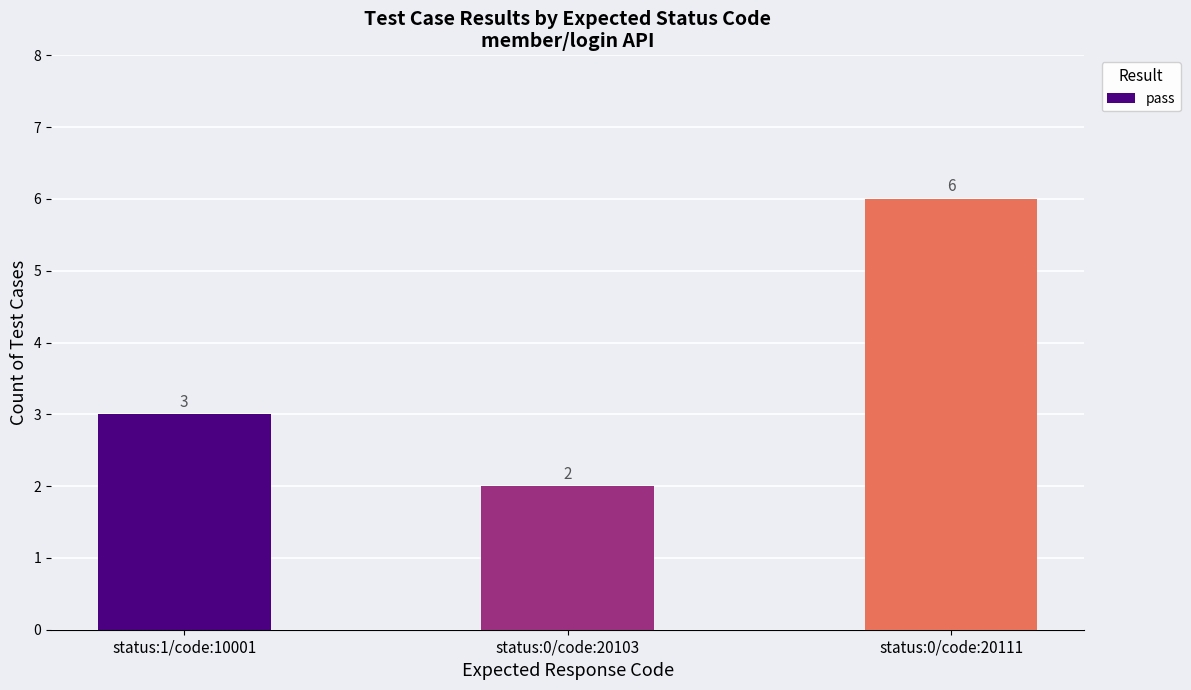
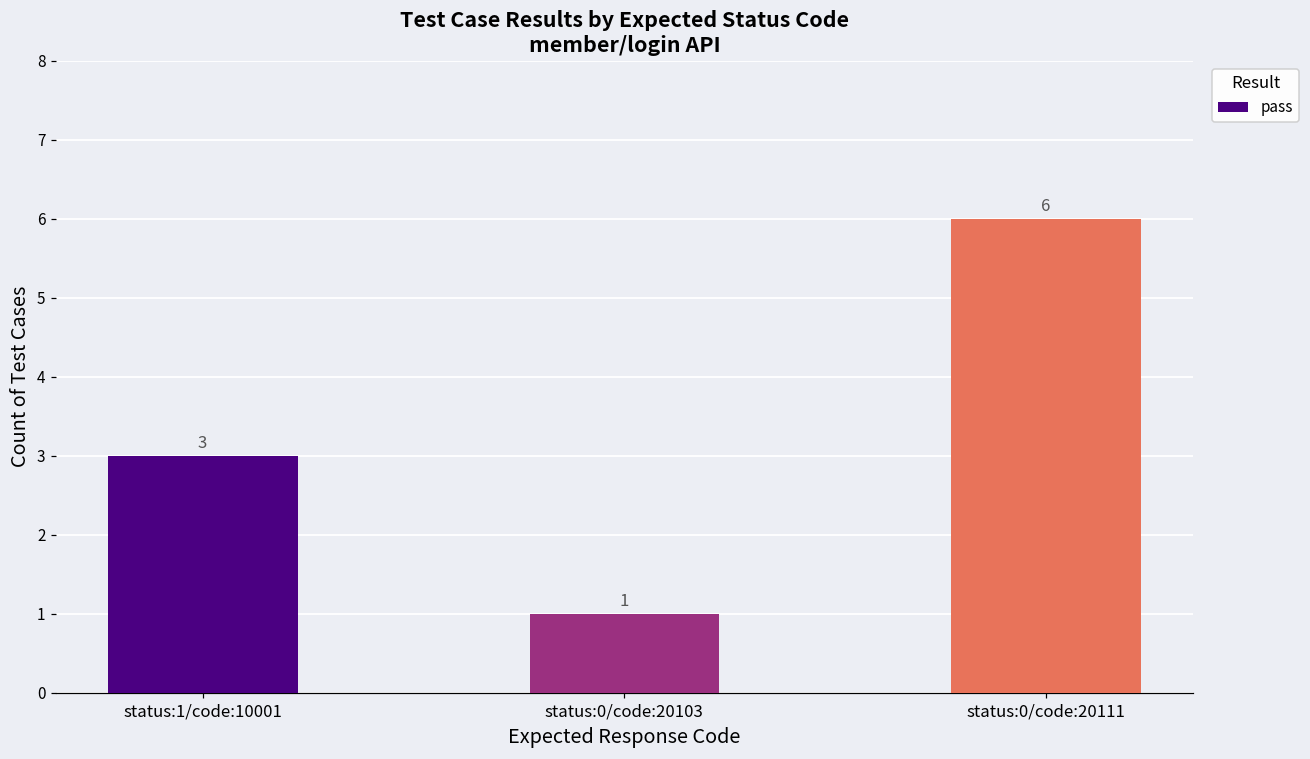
  {
    "status:1/code:10001": 3,
-   "status:0/code:20103": 2,
+   "status:0/code:20103": 1,
    "status:0/code:20111": 6
  }
